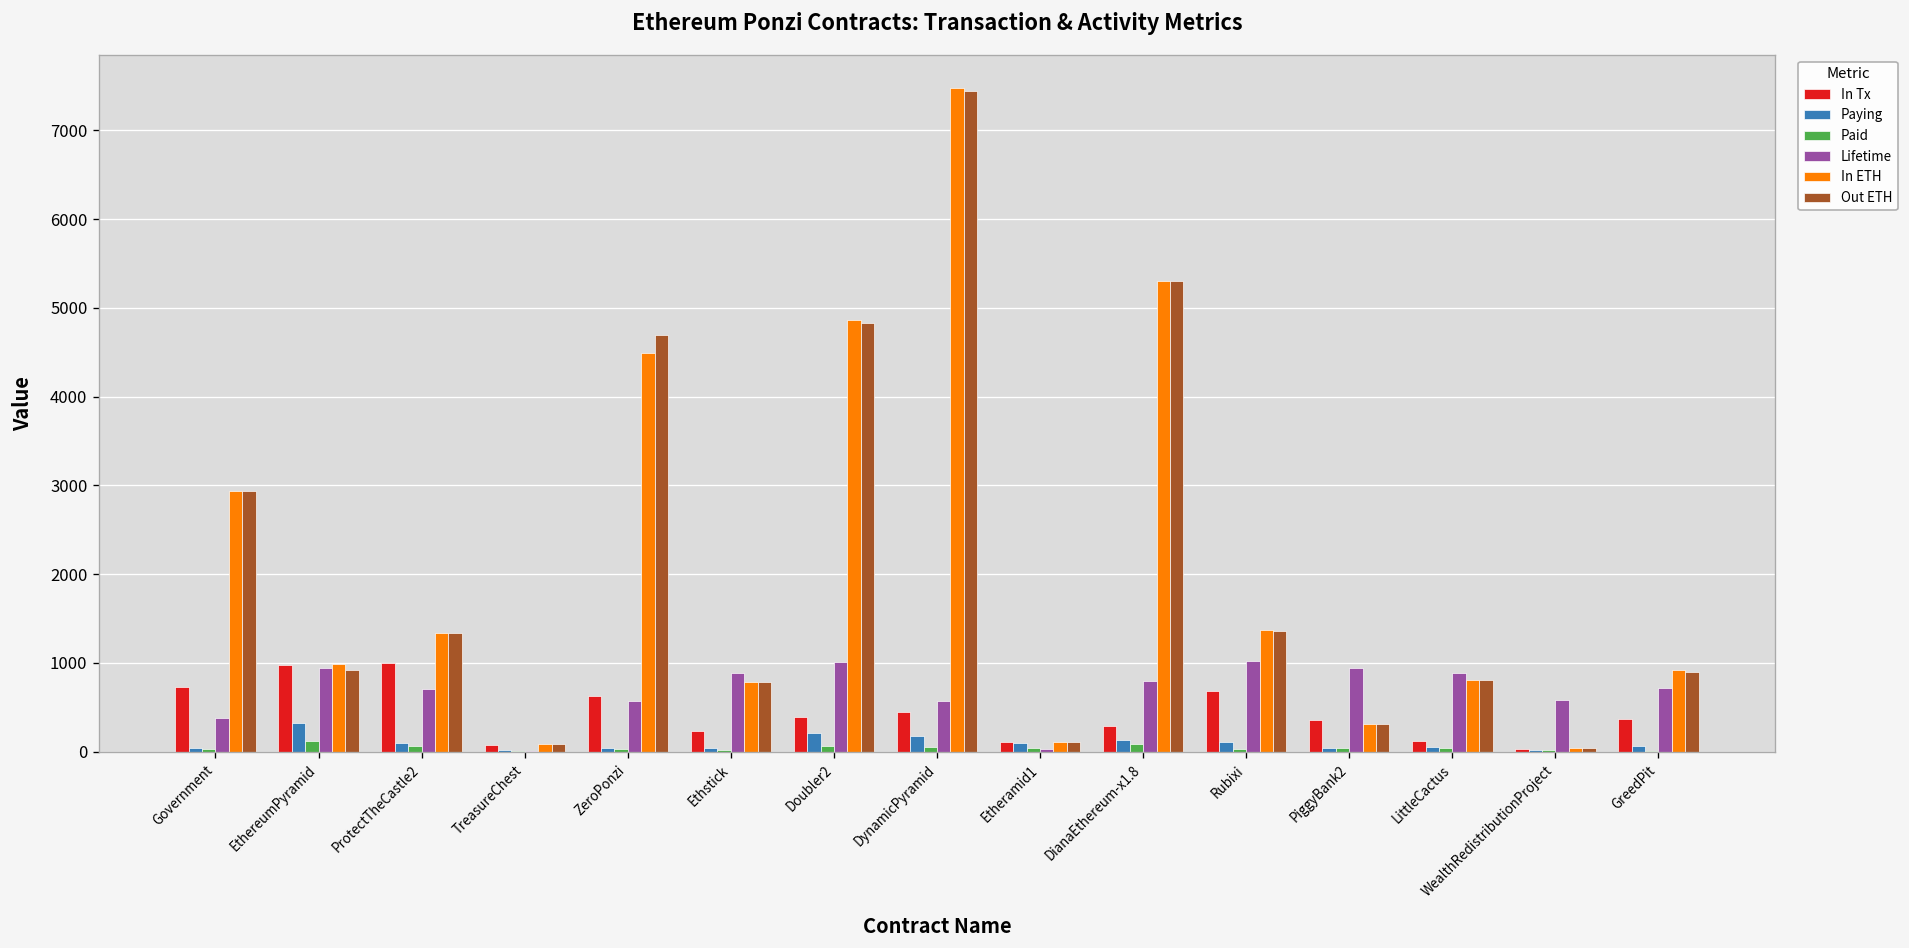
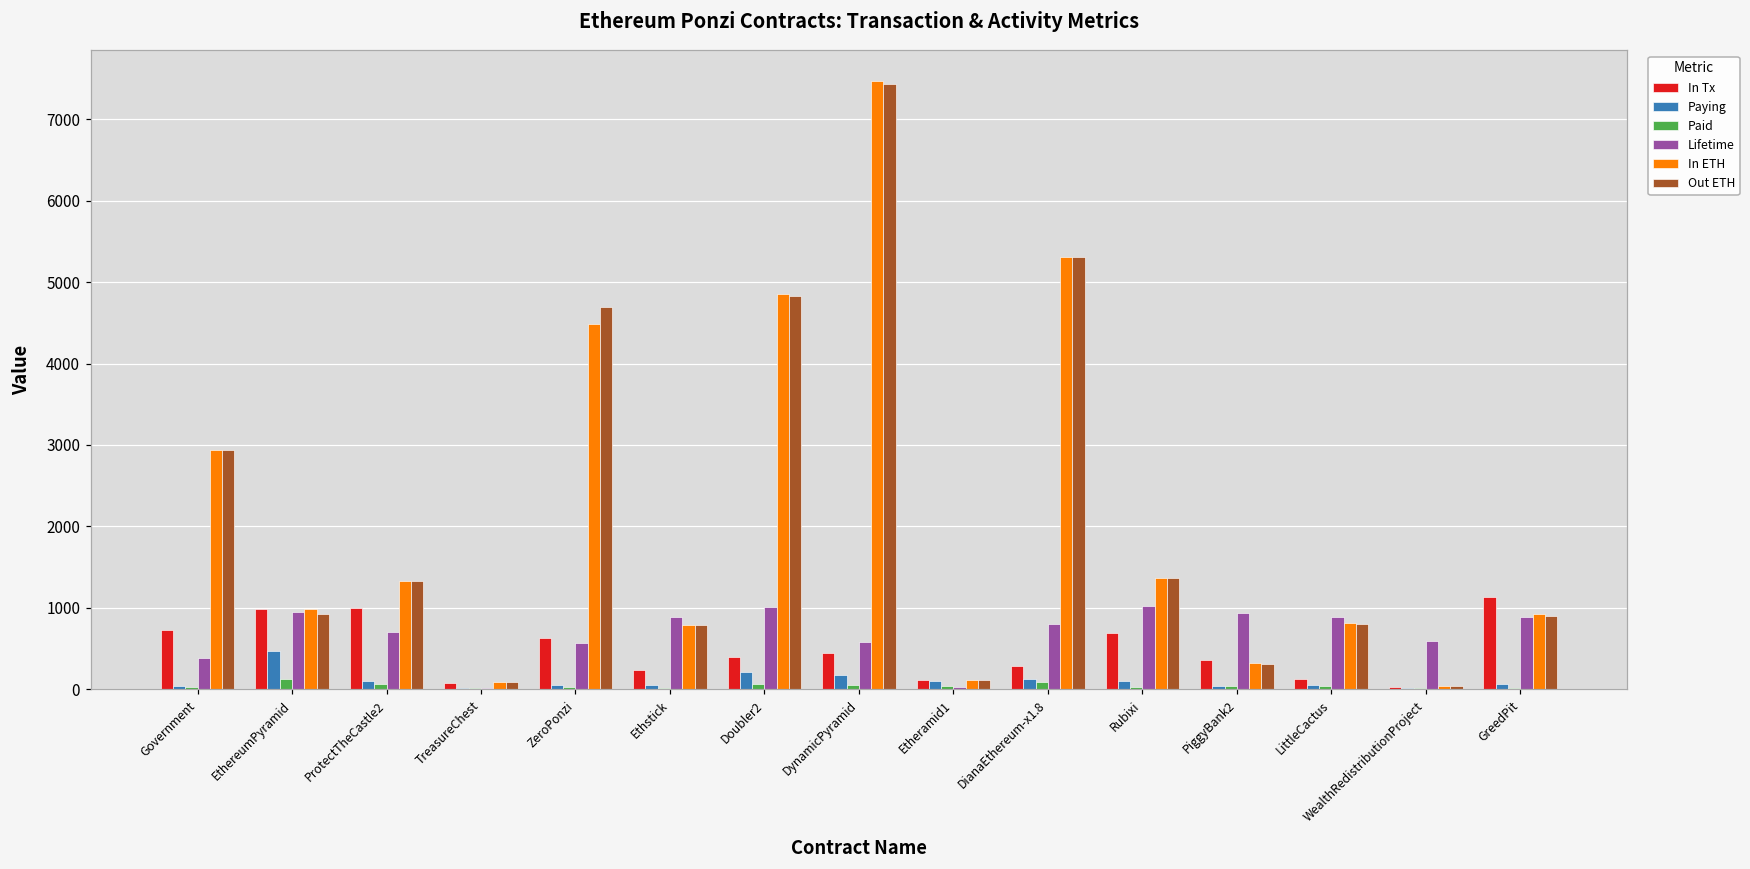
  {
    "In Tx": {
      "Government": 700,
      "EthereumPyramid": 1000,
      "ProtectTheCastle2": 1000,
      "TreasureChest": 100,
      "ZeroPonzi": 600,
      "Ethstick": 200,
      "Doubler2": 400,
      "DynamicPyramid": 400,
      "Etheramid1": 100,
      "DianaEthereum-x1.8": 300,
      "Rubixi": 700,
      "PiggyBank2": 400,
      "LittleCactus": 100,
-     "GreedPit": 400
+     "GreedPit": 1100
    },
    "Paying": {
      "Government": 0,
-     "EthereumPyramid": 300,
+     "EthereumPyramid": 500,
      "ProtectTheCastle2": 100,
      "ZeroPonzi": 0,
      "Ethstick": 0,
      "Doubler2": 200,
      "DynamicPyramid": 200,
      "Etheramid1": 100,
      "DianaEthereum-x1.8": 100,
      "Rubixi": 100,
      "PiggyBank2": 0,
      "LittleCactus": 100,
      "GreedPit": 100
    },
    "Paid": {
      "EthereumPyramid": 100,
      "ProtectTheCastle2": 100,
      "Doubler2": 100,
      "DynamicPyramid": 100,
      "Etheramid1": 0,
      "DianaEthereum-x1.8": 100,
      "PiggyBank2": 0,
      "LittleCactus": 0
    },
    "Lifetime": {
      "Government": 400,
      "EthereumPyramid": 900,
      "ProtectTheCastle2": 700,
      "ZeroPonzi": 600,
      "Ethstick": 900,
      "Doubler2": 1000,
      "DynamicPyramid": 600,
      "DianaEthereum-x1.8": 800,
      "Rubixi": 1000,
      "PiggyBank2": 900,
      "LittleCactus": 900,
      "WealthRedistributionProject": 600,
-     "GreedPit": 700
+     "GreedPit": 900
    },
    "In ETH": {
      "Government": 2900,
      "EthereumPyramid": 1000,
      "ProtectTheCastle2": 1300,
      "TreasureChest": 100,
      "ZeroPonzi": 4500,
      "Ethstick": 800,
      "Doubler2": 4900,
      "DynamicPyramid": 7500,
      "Etheramid1": 100,
      "DianaEthereum-x1.8": 5300,
      "Rubixi": 1400,
      "PiggyBank2": 300,
      "LittleCactus": 800,
      "WealthRedistributionProject": 0,
      "GreedPit": 900
    },
    "Out ETH": {
      "Government": 2900,
      "EthereumPyramid": 900,
      "ProtectTheCastle2": 1300,
      "TreasureChest": 100,
      "ZeroPonzi": 4700,
      "Ethstick": 800,
      "Doubler2": 4800,
      "DynamicPyramid": 7400,
      "Etheramid1": 100,
      "DianaEthereum-x1.8": 5300,
      "Rubixi": 1400,
      "PiggyBank2": 300,
      "LittleCactus": 800,
      "WealthRedistributionProject": 0,
      "GreedPit": 900
    }
  }
